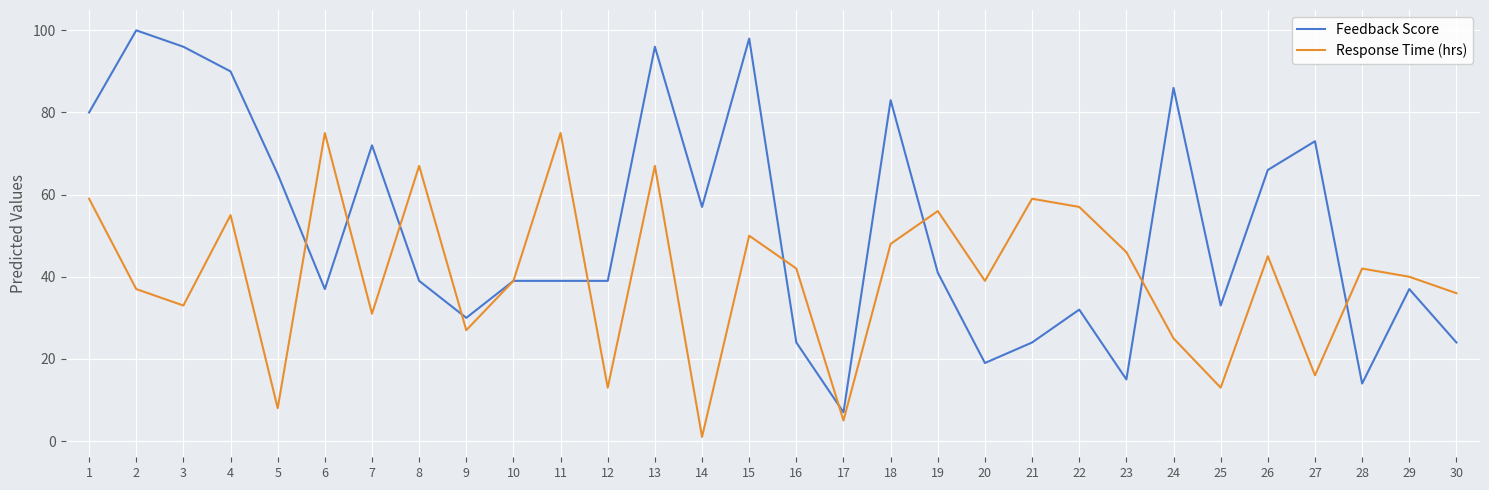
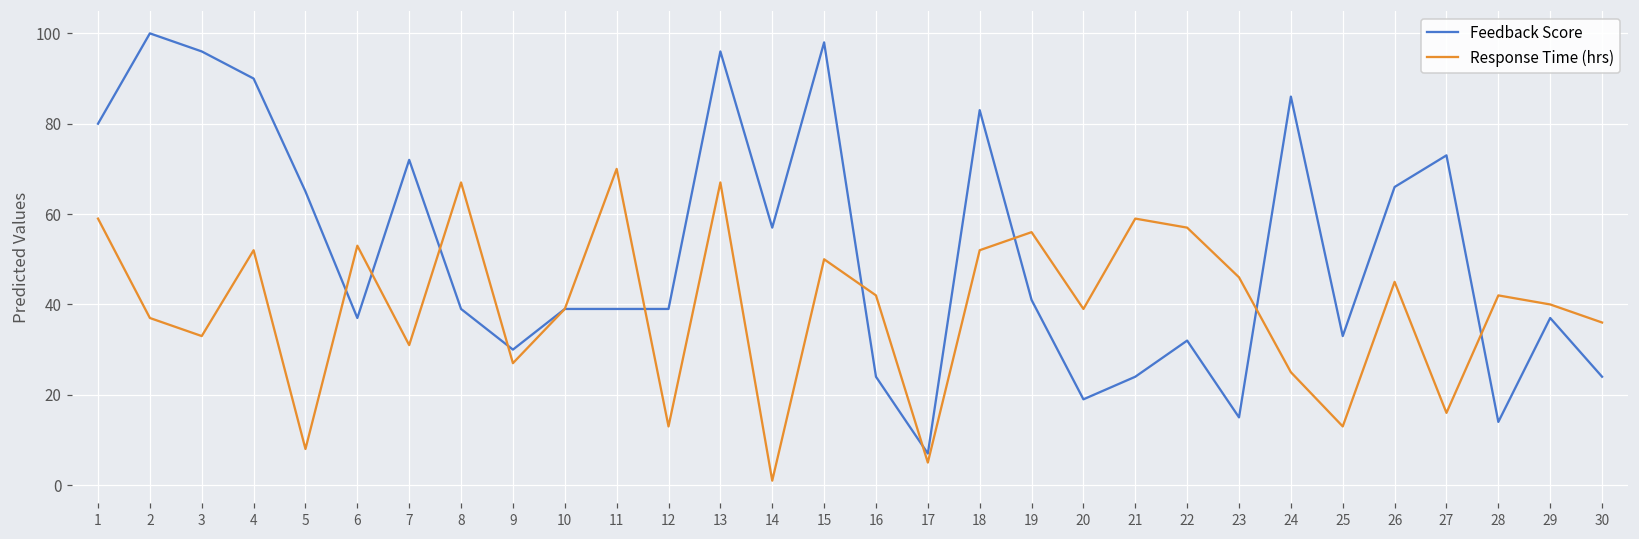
  {
    "Feedback Score": {
      "1": 80,
      "2": 100,
      "3": 96,
      "4": 90,
      "5": 65,
      "6": 37,
      "7": 72,
      "8": 39,
      "9": 30,
      "11": 39,
      "12": 39,
      "13": 96,
      "14": 57,
      "15": 98,
      "16": 24,
      "17": 7,
      "18": 83,
      "19": 41,
      "20": 19,
      "21": 24,
      "22": 32,
      "23": 15,
      "24": 86,
      "25": 33,
      "26": 66,
      "27": 73,
      "28": 14,
      "29": 37,
      "30": 24
    },
    "Response Time (hrs)": {
      "1": 59,
      "2": 37,
      "3": 33,
-     "4": 55,
+     "4": 52,
      "5": 8,
-     "6": 75,
+     "6": 53,
      "7": 31,
      "8": 67,
      "9": 27,
-     "11": 75,
+     "11": 70,
      "12": 13,
      "13": 67,
      "14": 1,
      "15": 50,
      "16": 42,
      "17": 5,
-     "18": 48,
+     "18": 52,
      "19": 56,
      "20": 39,
      "21": 59,
      "22": 57,
      "23": 46,
      "24": 25,
      "25": 13,
      "26": 45,
      "27": 16,
      "28": 42,
      "29": 40,
      "30": 36
    }
  }
